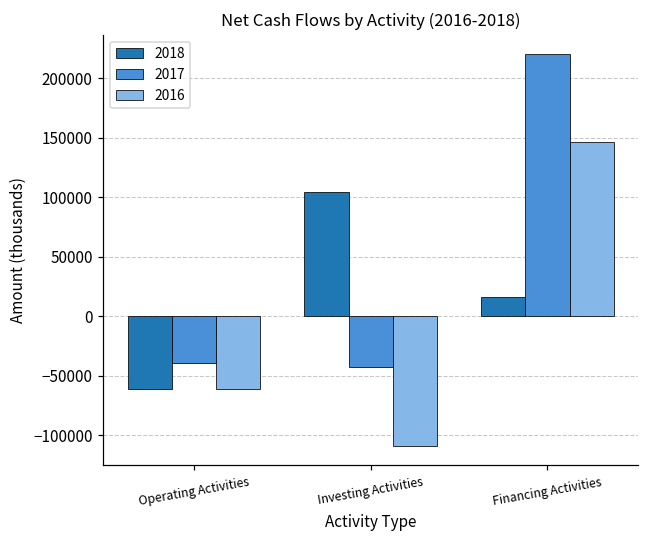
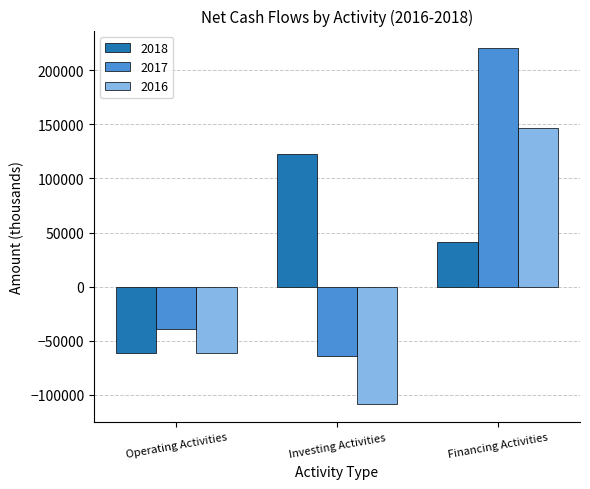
  {
    "2018": {
      "Operating Activities": -61000,
-     "Investing Activities": 105000,
-     "Financing Activities": 16000
+     "Investing Activities": 123000,
+     "Financing Activities": 42000
    },
    "2017": {
      "Operating Activities": -39000,
-     "Investing Activities": -42000,
+     "Investing Activities": -64000,
      "Financing Activities": 220000
    },
    "2016": {
      "Operating Activities": -61000,
      "Investing Activities": -109000,
      "Financing Activities": 147000
    }
  }
